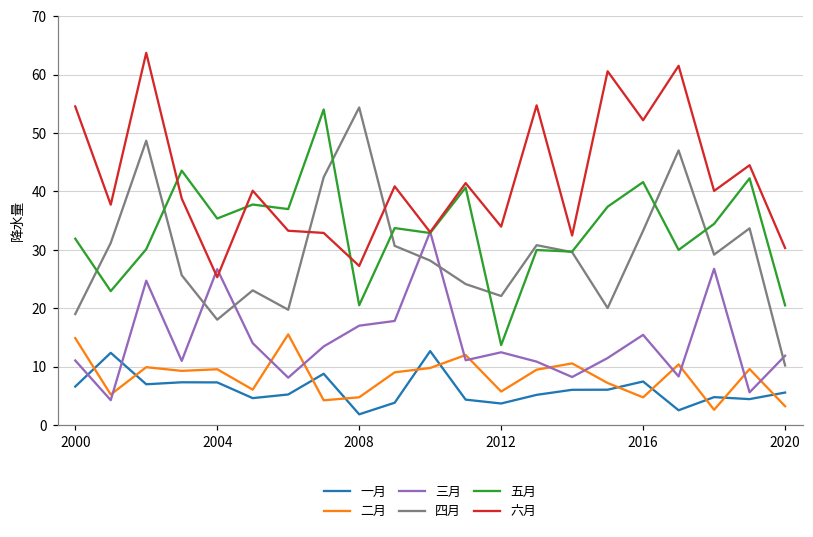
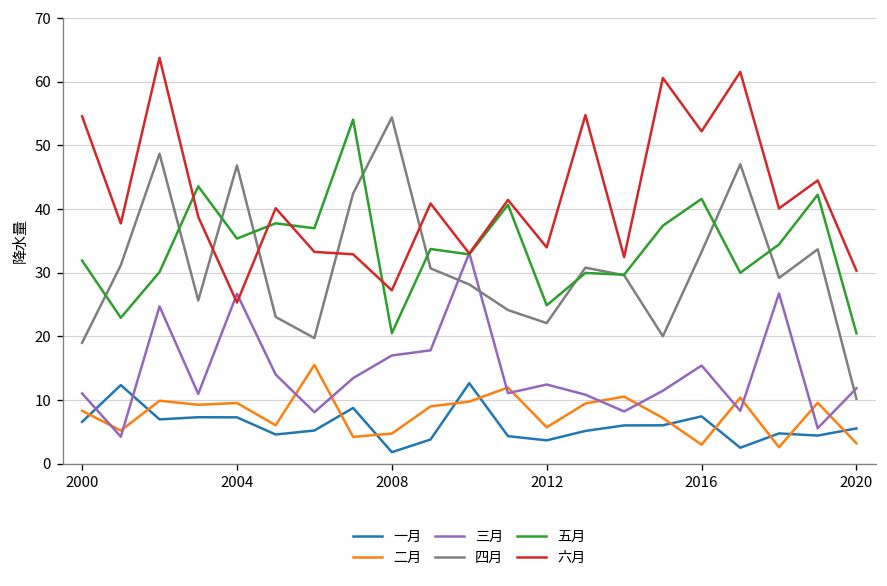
  {
    "一月": {
      "2000": 7,
      "2004": 7,
      "2008": 2,
      "2012": 4,
      "2016": 7,
      "2020": 6
    },
    "二月": {
-     "2000": 15,
+     "2000": 8,
      "2004": 10,
      "2008": 5,
      "2012": 6,
-     "2016": 5,
+     "2016": 3,
      "2020": 3
    },
    "三月": {
      "2000": 11,
      "2004": 27,
      "2008": 17,
      "2012": 12,
      "2016": 15,
      "2020": 12
    },
    "四月": {
      "2000": 19,
-     "2004": 18,
+     "2004": 47,
      "2008": 54,
      "2012": 22,
      "2016": 33,
      "2020": 10
    },
    "五月": {
      "2000": 32,
      "2004": 35,
      "2008": 21,
-     "2012": 14,
+     "2012": 25,
      "2016": 42,
      "2020": 20
    },
    "六月": {
      "2000": 55,
      "2004": 25,
      "2008": 27,
      "2012": 34,
      "2016": 52,
      "2020": 30
    }
  }
